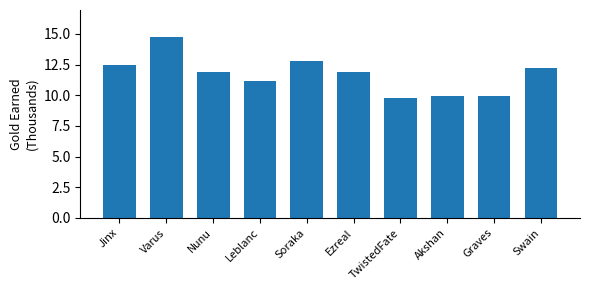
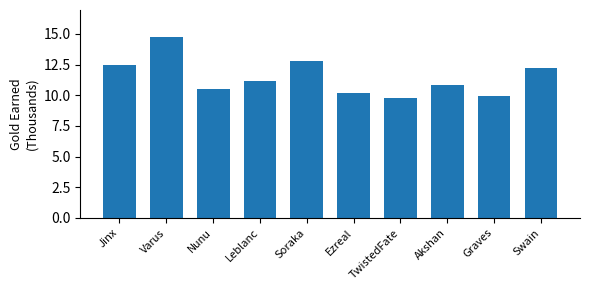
  {
    "Jinx": 12.4,
    "Varus": 14.7,
-   "Nunu": 11.9,
+   "Nunu": 10.5,
    "Leblanc": 11.1,
    "Soraka": 12.8,
-   "Ezreal": 11.9,
+   "Ezreal": 10.2,
    "TwistedFate": 9.8,
-   "Akshan": 9.9,
+   "Akshan": 10.9,
    "Graves": 9.9,
    "Swain": 12.3
  }
